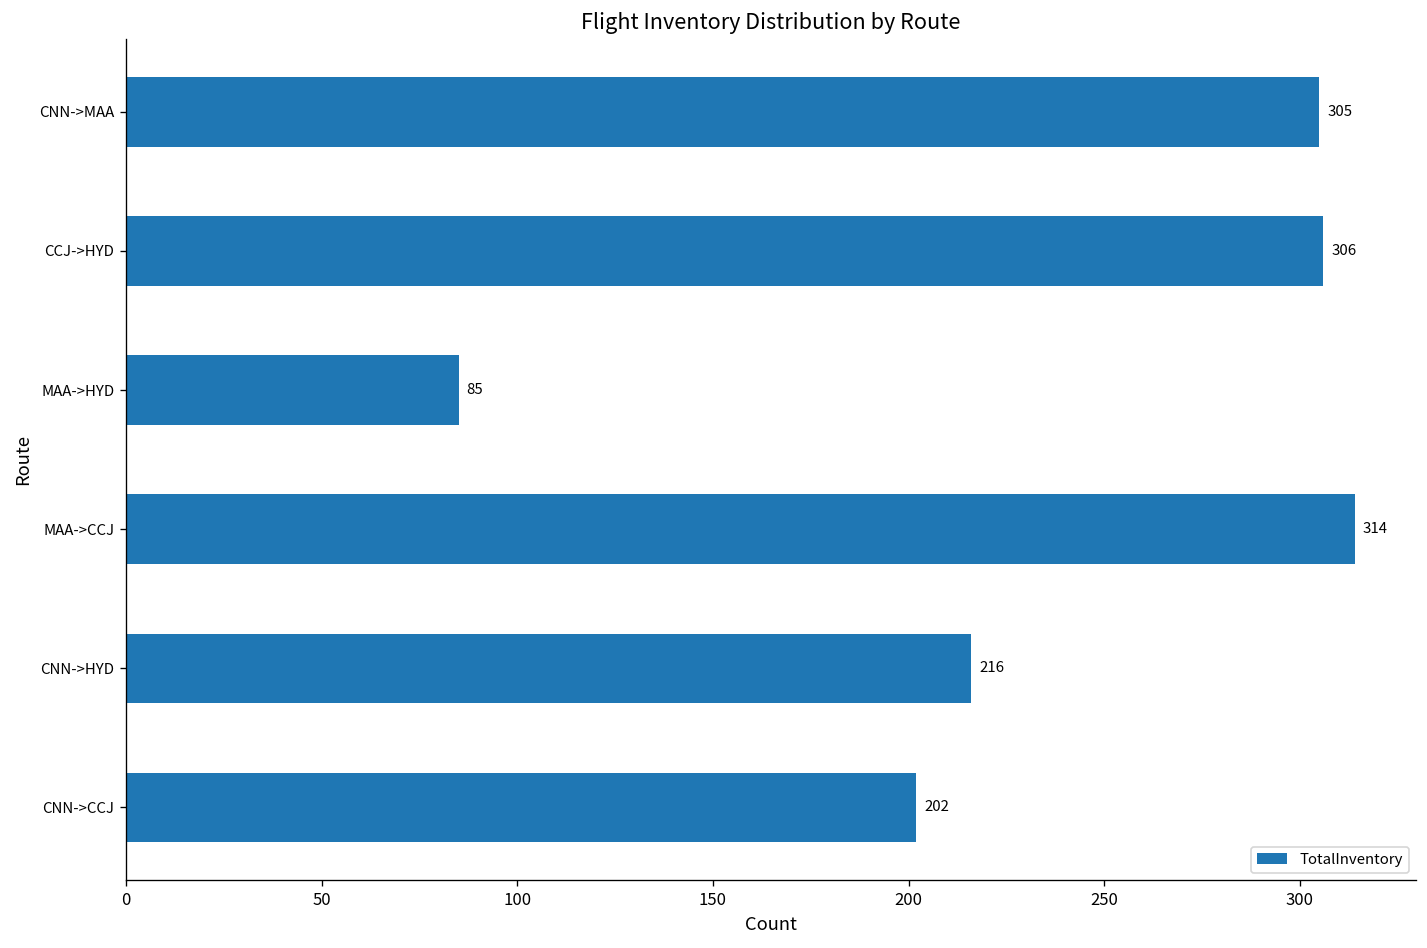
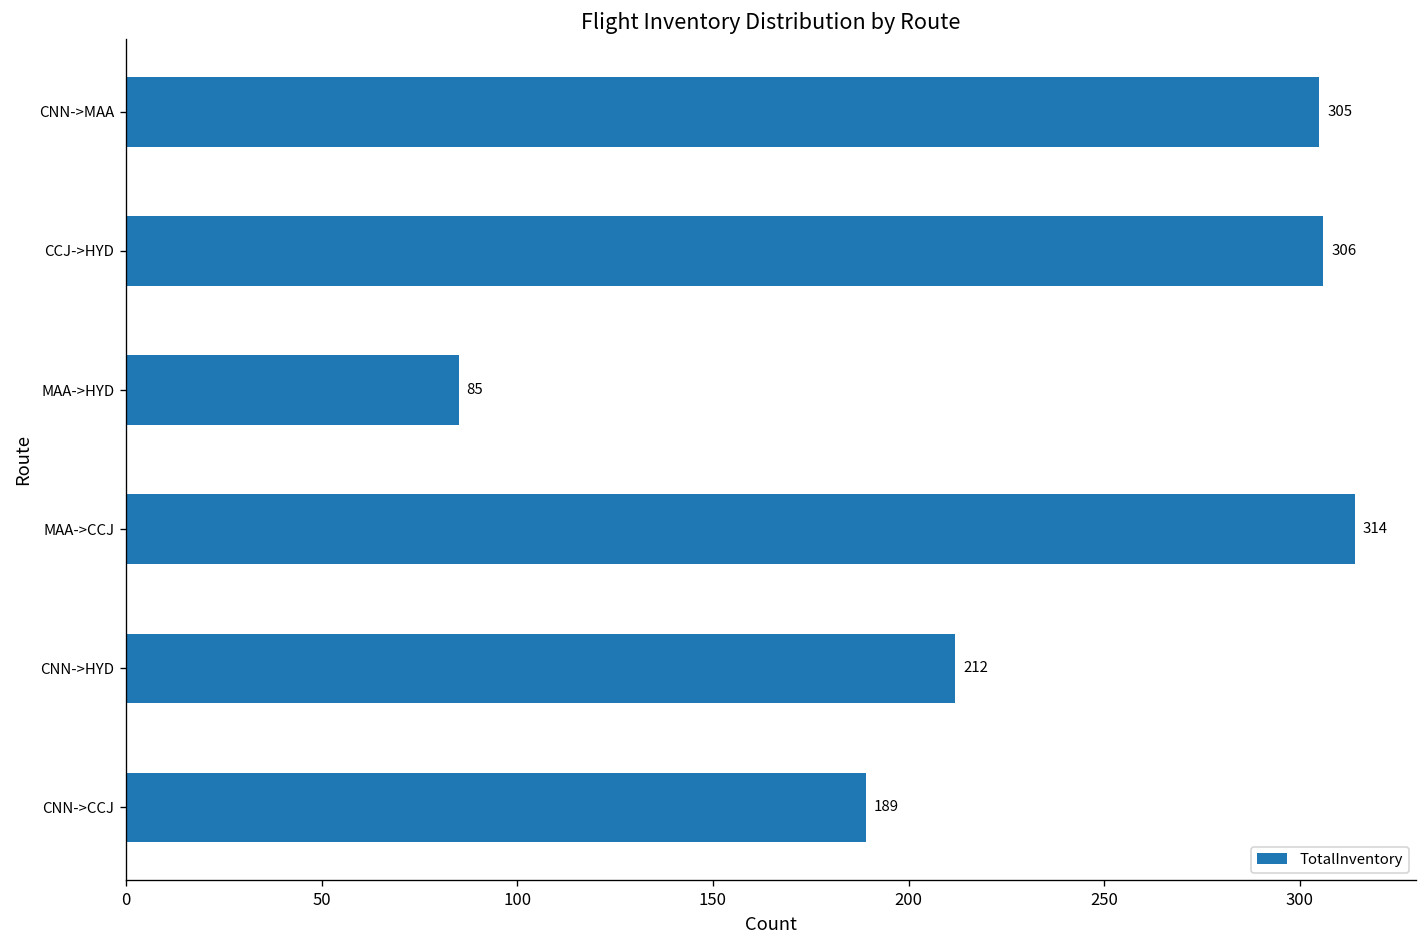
  {
    "CNN->MAA": 305,
    "CCJ->HYD": 306,
    "MAA->HYD": 85,
    "MAA->CCJ": 314,
-   "CNN->HYD": 216,
-   "CNN->CCJ": 202
+   "CNN->HYD": 212,
+   "CNN->CCJ": 189
  }
